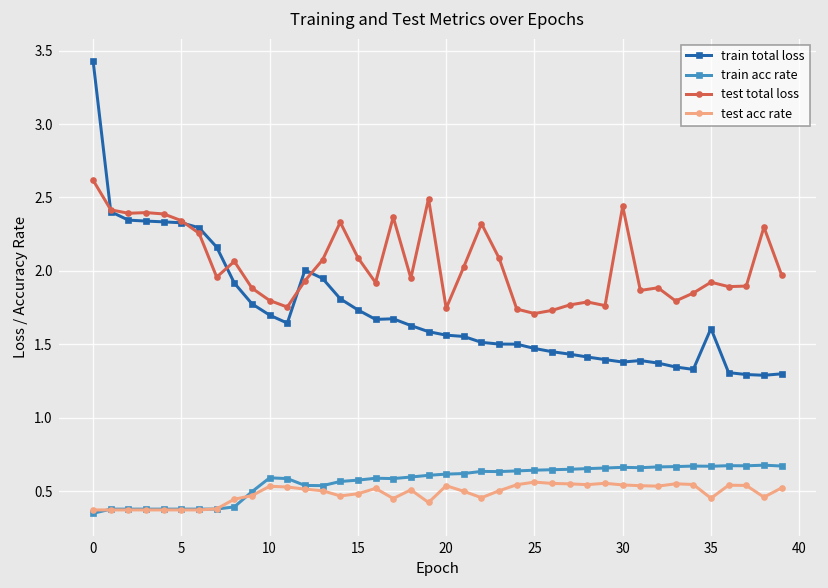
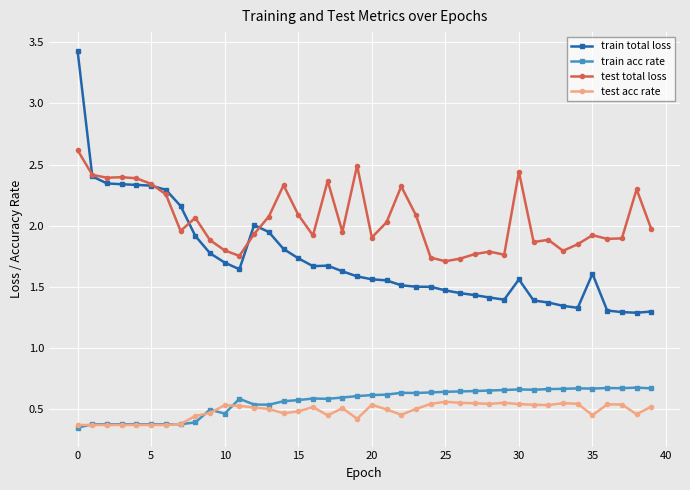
  {
    "train total loss": {
      "0": 3.43,
      "10": 1.70,
      "15": 1.73,
      "20": 1.56,
      "25": 1.47,
-     "30": 1.38,
+     "30": 1.56,
      "35": 1.61
    },
    "train acc rate": {
      "0": 0.35,
-     "10": 0.59,
+     "10": 0.46,
      "15": 0.57,
      "20": 0.62,
      "25": 0.64,
      "30": 0.66,
      "35": 0.67
    },
    "test total loss": {
      "0": 2.62,
      "10": 1.80,
      "15": 2.09,
-     "20": 1.75,
+     "20": 1.90,
      "25": 1.71,
      "30": 2.44,
      "35": 1.92
    },
    "test acc rate": {
      "0": 0.37,
      "10": 0.53,
      "15": 0.48,
      "20": 0.54,
      "25": 0.56,
      "30": 0.54,
      "35": 0.45
    }
  }
